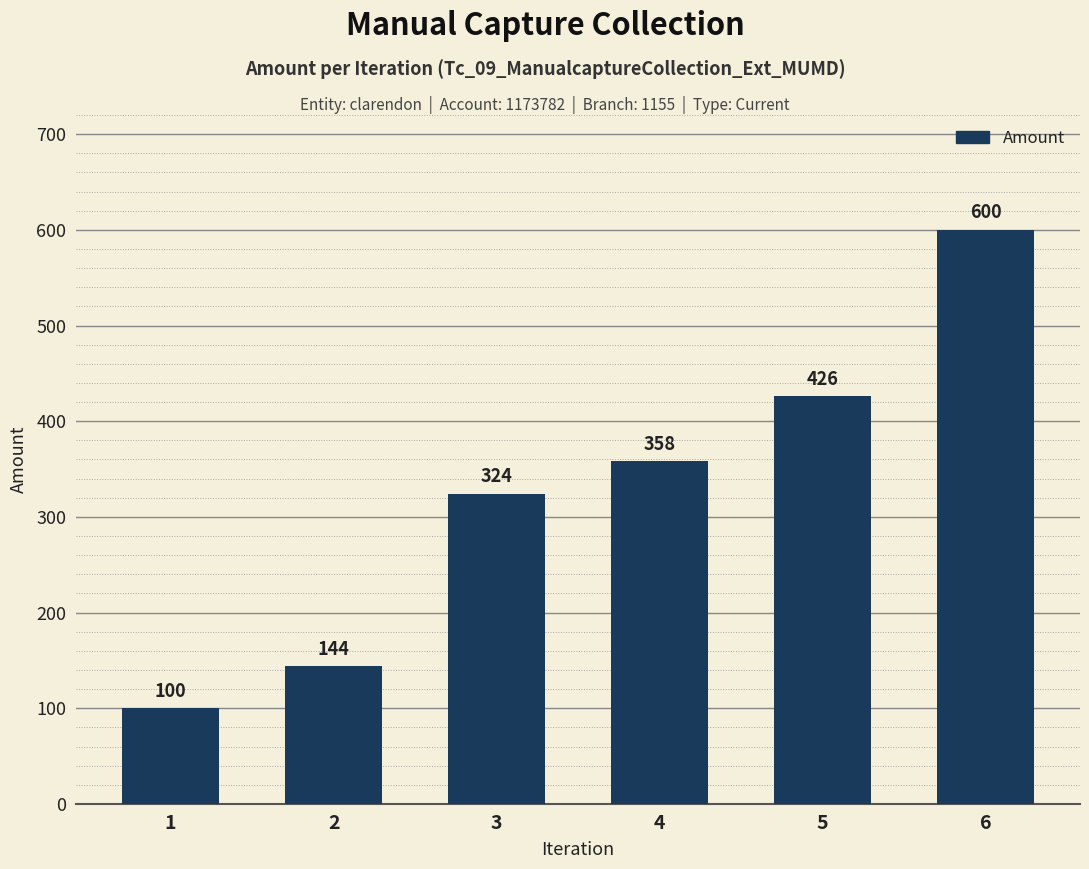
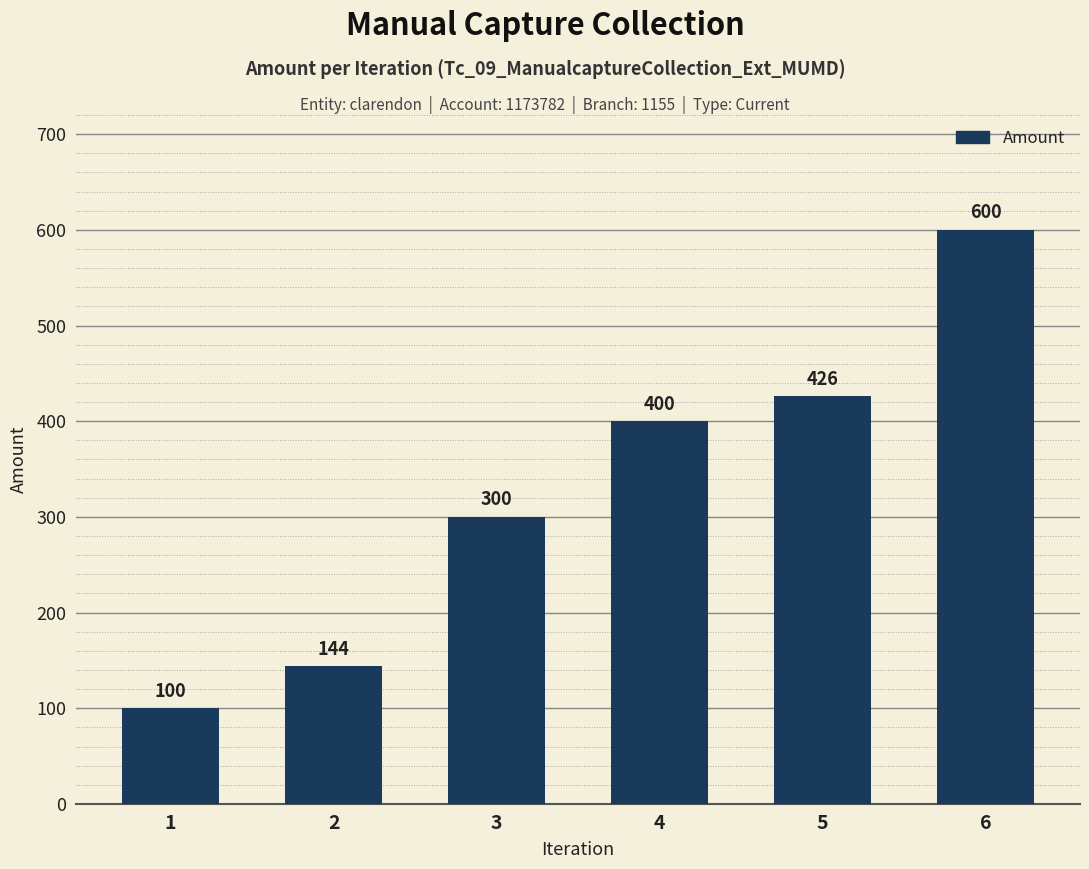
  {
    "1": 100,
    "2": 144,
-   "3": 324,
-   "4": 358,
+   "3": 300,
+   "4": 400,
    "5": 426,
    "6": 600
  }
